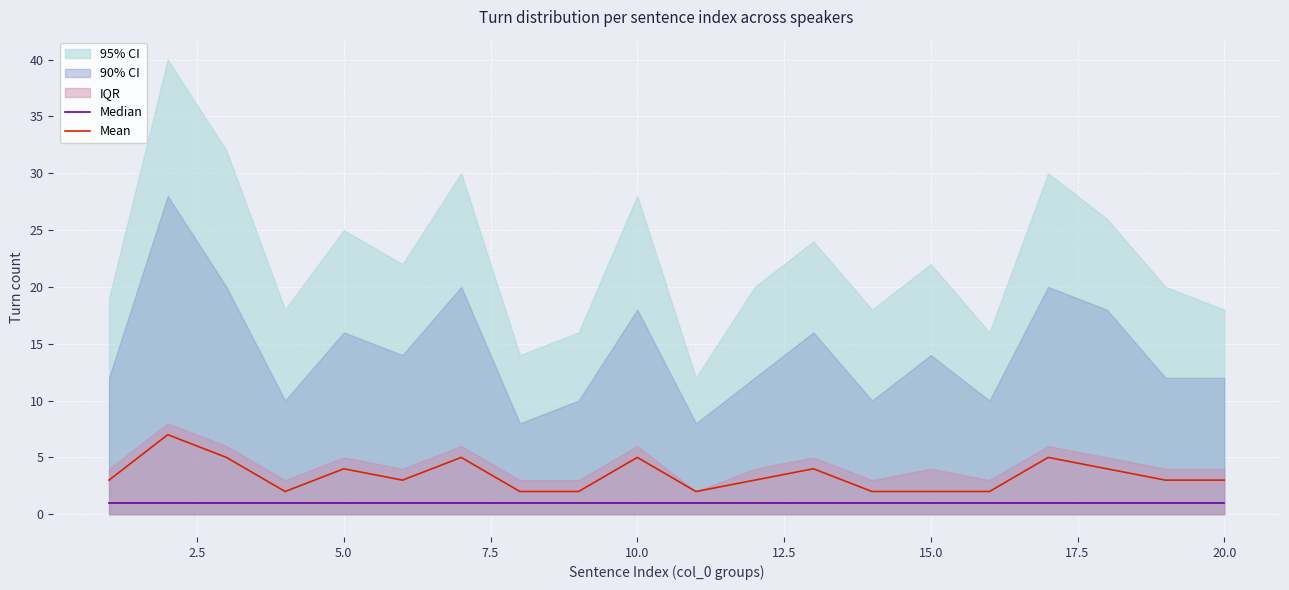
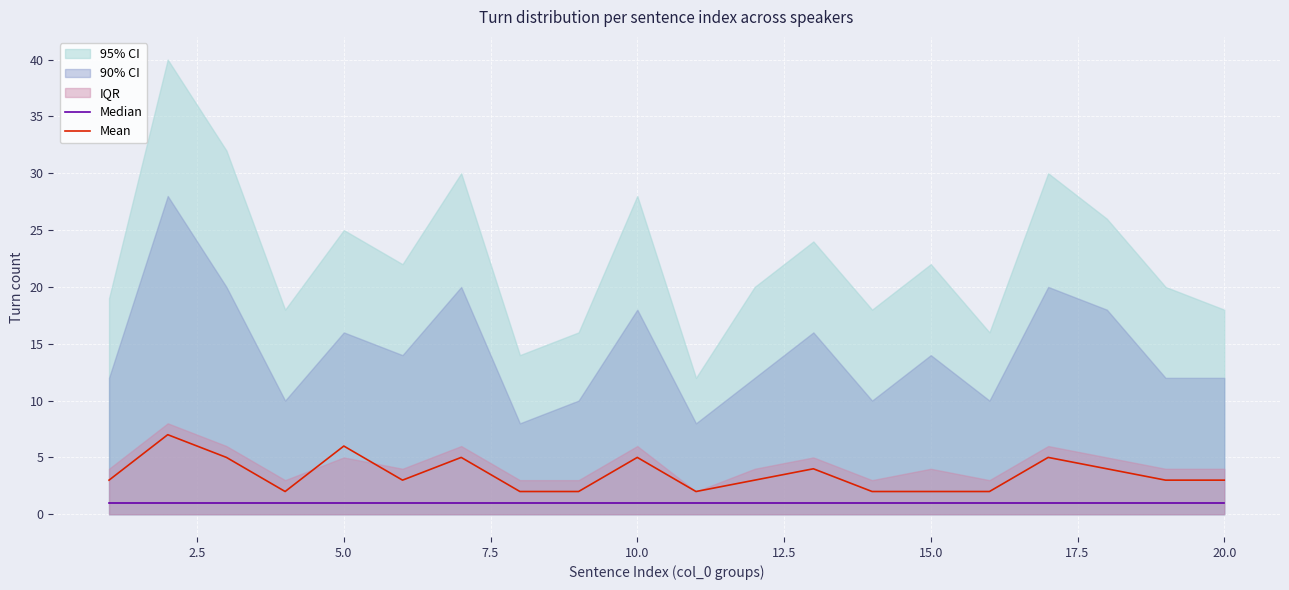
  {
    "Median": {
      "5.0": 1,
      "10.0": 1,
      "15.0": 1,
      "20.0": 1
    },
    "Mean": {
-     "5.0": 4,
+     "5.0": 6,
      "10.0": 5,
      "15.0": 2,
      "20.0": 3
    }
  }
